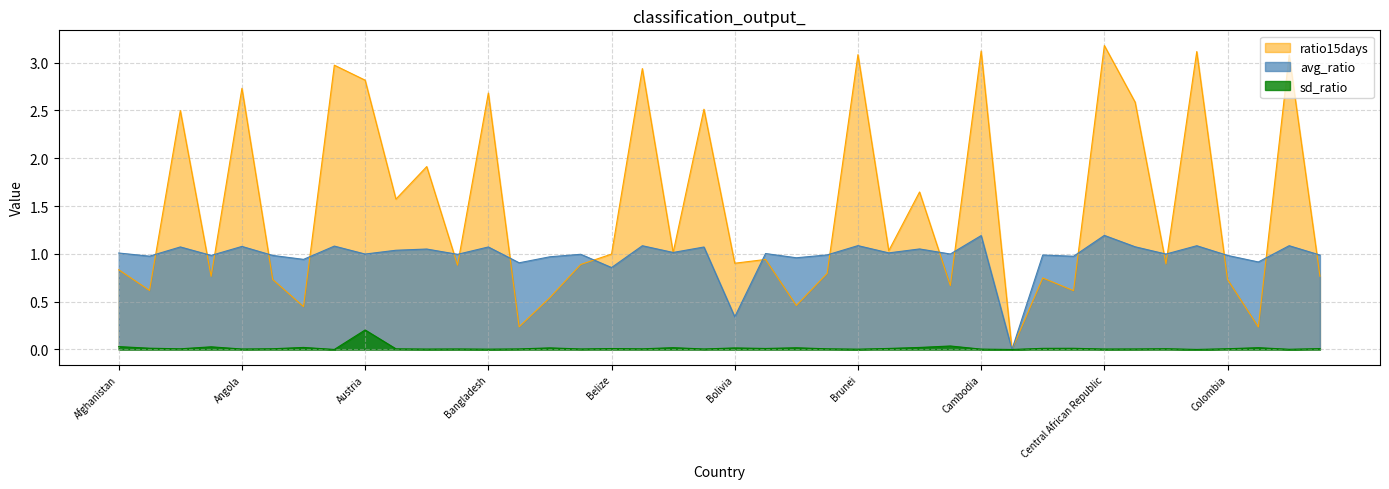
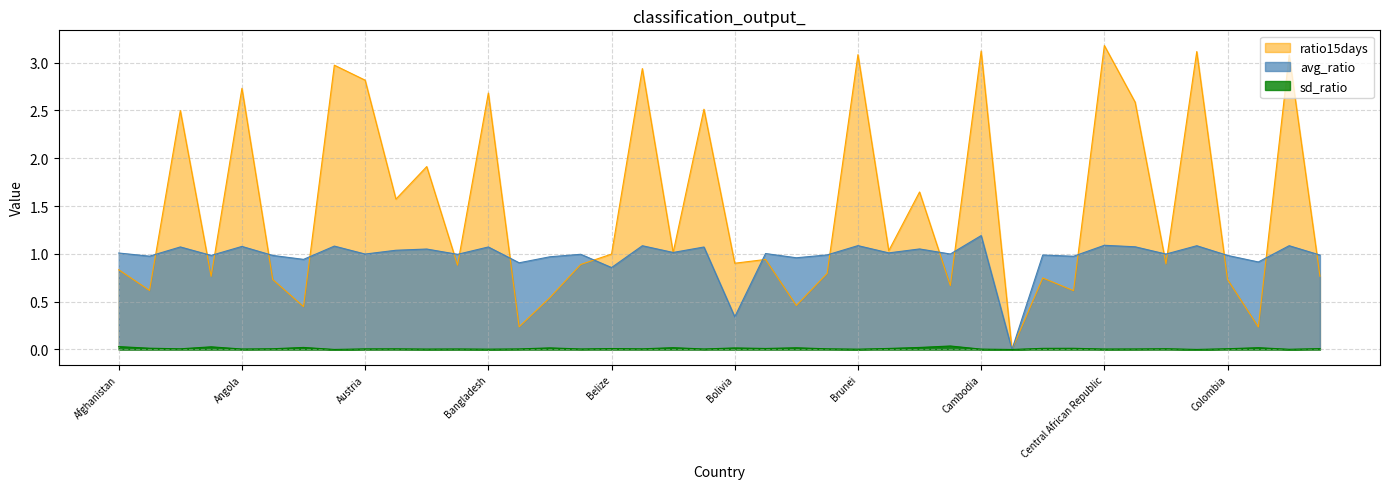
  {
    "ratio15days": {
      "Afghanistan": 0.8,
      "Angola": 2.7,
      "Austria": 2.8,
      "Bangladesh": 2.7,
      "Belize": 1.0,
      "Bolivia": 0.9,
      "Brunei": 3.1,
      "Cambodia": 3.1,
      "Central African Republic": 3.2,
      "Colombia": 0.7
    },
    "avg_ratio": {
      "Afghanistan": 1.0,
      "Angola": 1.1,
      "Austria": 1.0,
      "Bangladesh": 1.1,
      "Belize": 0.9,
      "Bolivia": 0.3,
      "Brunei": 1.1,
      "Cambodia": 1.2,
-     "Central African Republic": 1.2,
+     "Central African Republic": 1.1,
      "Colombia": 1.0
    },
    "sd_ratio": {
      "Afghanistan": 0.0,
      "Angola": 0.0,
-     "Austria": 0.2,
+     "Austria": 0.0,
      "Bangladesh": 0.0,
      "Belize": 0.0,
      "Bolivia": 0.0,
      "Brunei": 0.0,
      "Cambodia": 0.0,
      "Central African Republic": 0.0,
      "Colombia": 0.0
    }
  }
